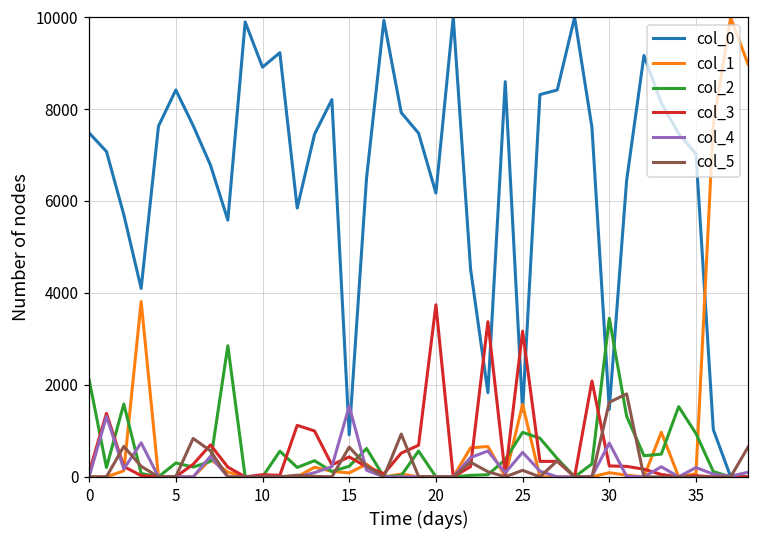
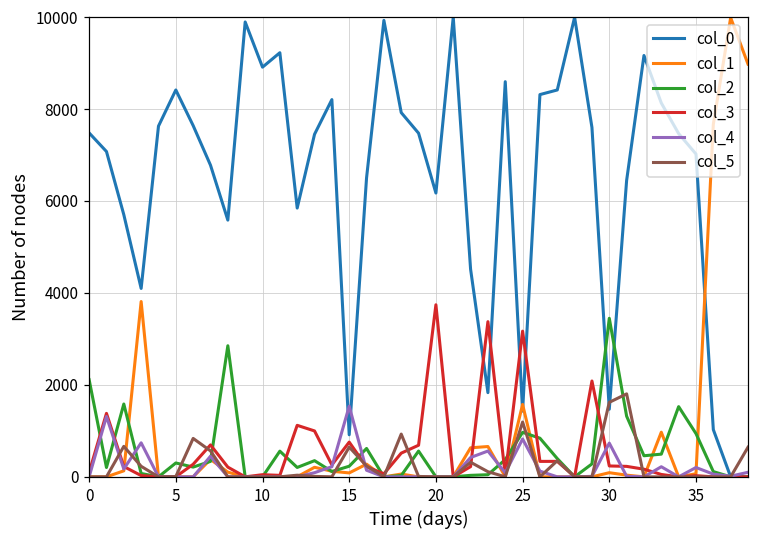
  {
    "col_0": {
      "0": 7500,
      "5": 8400,
      "10": 8900,
      "15": 900,
      "20": 6200,
      "25": 1400,
      "30": 1500
    },
    "col_1": {
      "15": 100,
      "25": 1600,
      "30": 100
    },
    "col_2": {
      "0": 2100,
      "5": 300,
      "15": 200,
      "25": 1000,
      "30": 3400,
      "35": 900
    },
    "col_3": {
      "0": 100,
-     "15": 400,
+     "15": 800,
      "20": 3700,
      "25": 3200,
      "30": 200
    },
    "col_4": {
      "15": 1500,
-     "25": 500,
+     "25": 800,
      "30": 700,
      "35": 200
    },
    "col_5": {
      "15": 600,
-     "25": 100,
+     "25": 1200,
      "30": 1600
    }
  }
